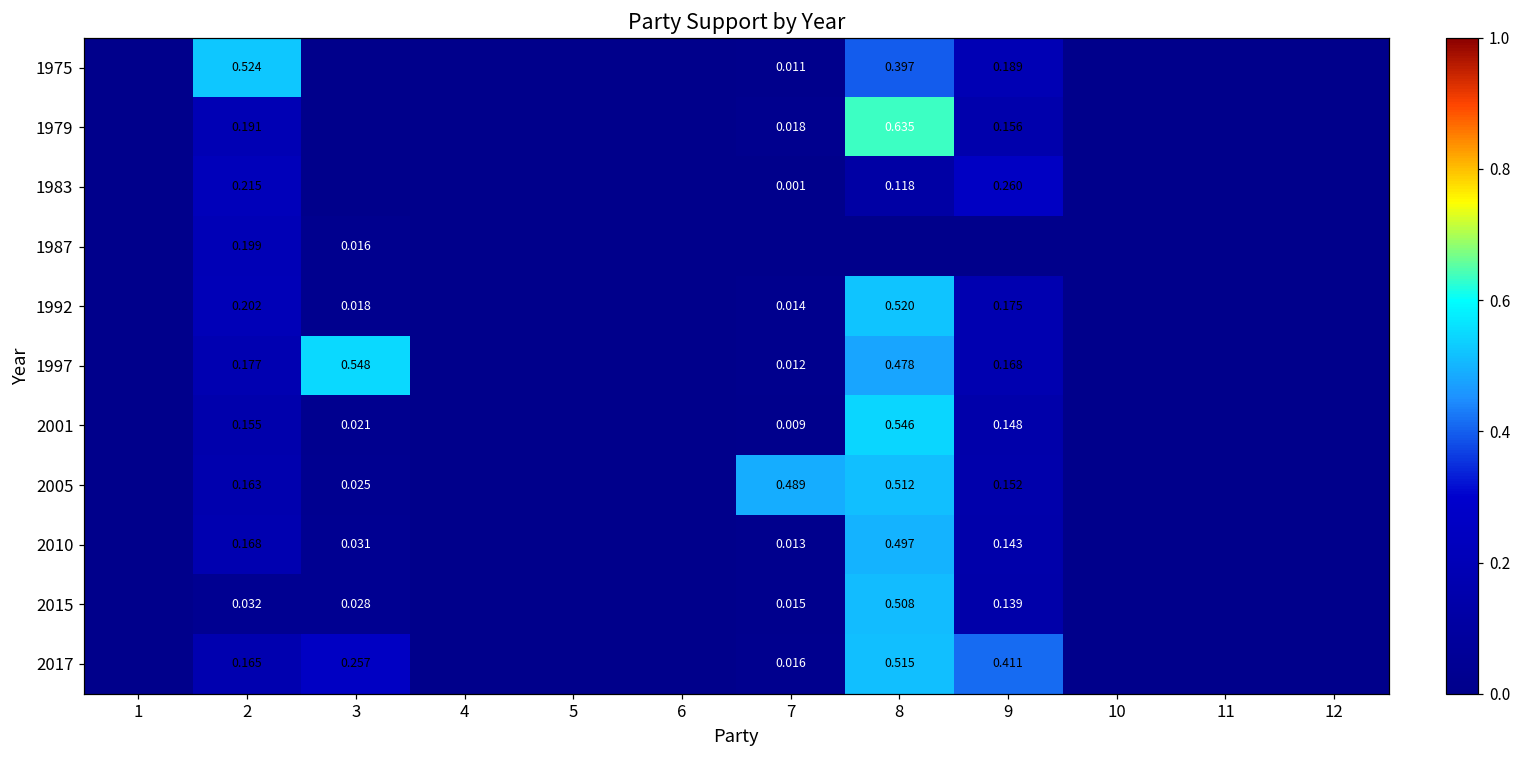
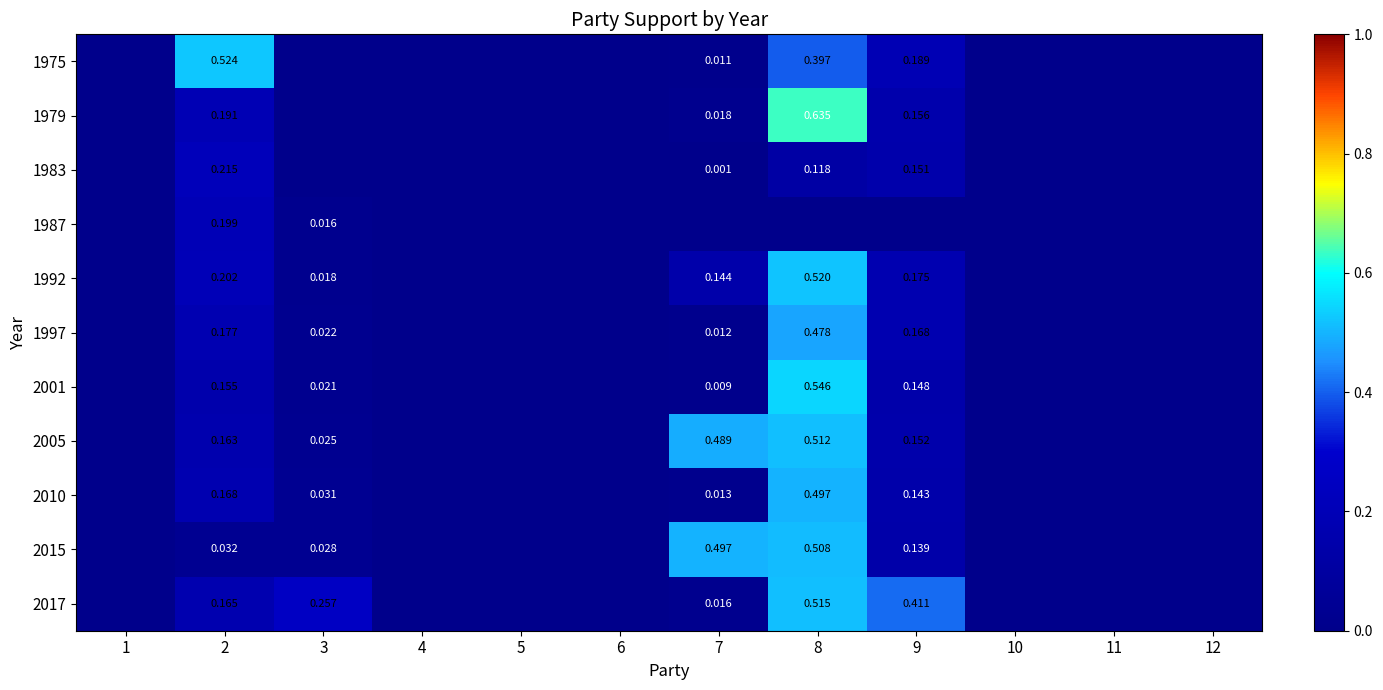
  {
    "1975": {
      "2": 0.524,
      "7": 0.011,
      "8": 0.397,
      "9": 0.189
    },
    "1979": {
      "2": 0.191,
      "7": 0.018,
      "8": 0.635,
      "9": 0.156
    },
    "1983": {
      "2": 0.215,
      "7": 0.001,
      "8": 0.118,
-     "9": 0.260
+     "9": 0.151
    },
    "1987": {
      "2": 0.199,
      "3": 0.016
    },
    "1992": {
      "2": 0.202,
      "3": 0.018,
-     "7": 0.014,
+     "7": 0.144,
      "8": 0.520,
      "9": 0.175
    },
    "1997": {
      "2": 0.177,
-     "3": 0.548,
+     "3": 0.022,
      "7": 0.012,
      "8": 0.478,
      "9": 0.168
    },
    "2001": {
      "2": 0.155,
      "3": 0.021,
      "7": 0.009,
      "8": 0.546,
      "9": 0.148
    },
    "2005": {
      "2": 0.163,
      "3": 0.025,
      "7": 0.489,
      "8": 0.512,
      "9": 0.152
    },
    "2010": {
      "2": 0.168,
      "3": 0.031,
      "7": 0.013,
      "8": 0.497,
      "9": 0.143
    },
    "2015": {
      "2": 0.032,
      "3": 0.028,
-     "7": 0.015,
+     "7": 0.497,
      "8": 0.508,
      "9": 0.139
    },
    "2017": {
      "2": 0.165,
      "3": 0.257,
      "7": 0.016,
      "8": 0.515,
      "9": 0.411
    }
  }
